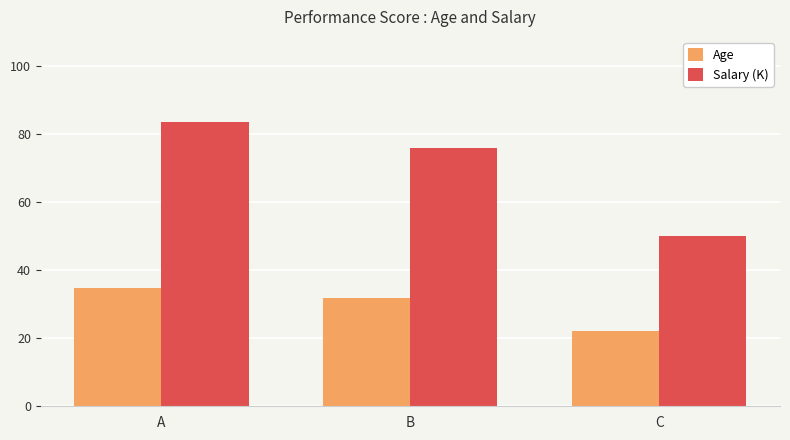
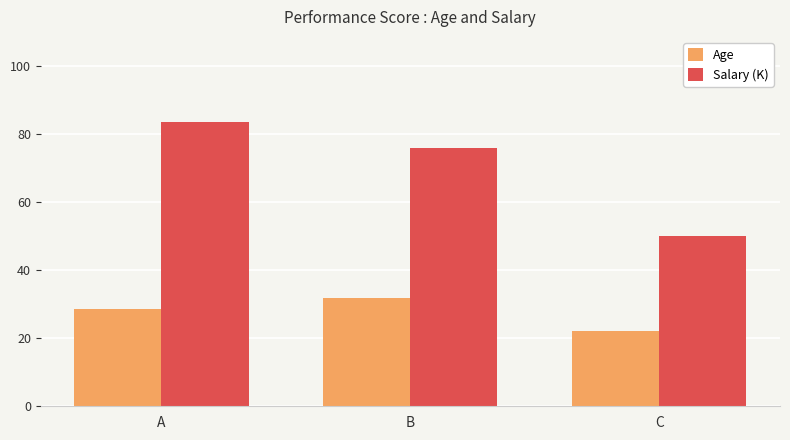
  {
    "Age": {
-     "A": 35,
+     "A": 29,
      "B": 32,
      "C": 22
    },
    "Salary (K)": {
      "A": 84,
      "B": 76,
      "C": 50
    }
  }
